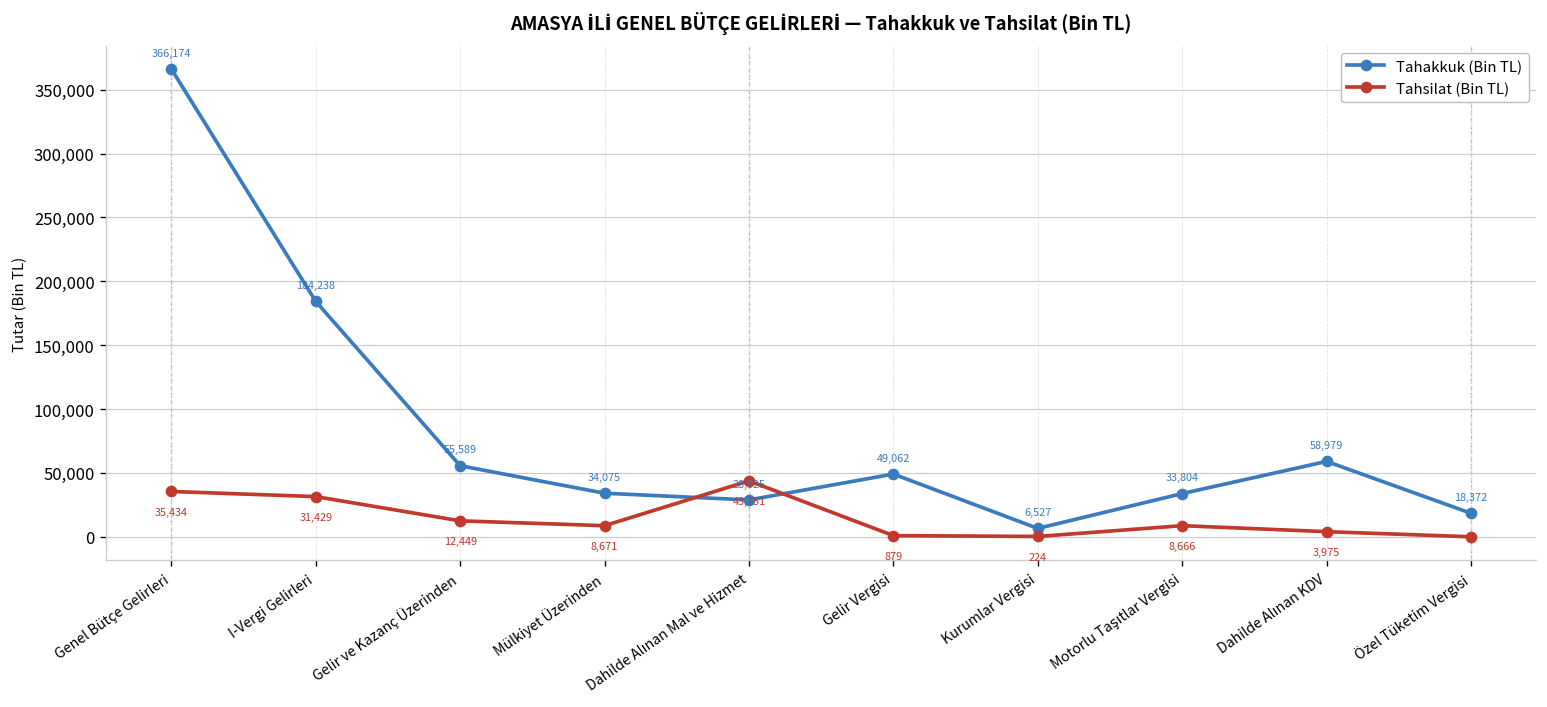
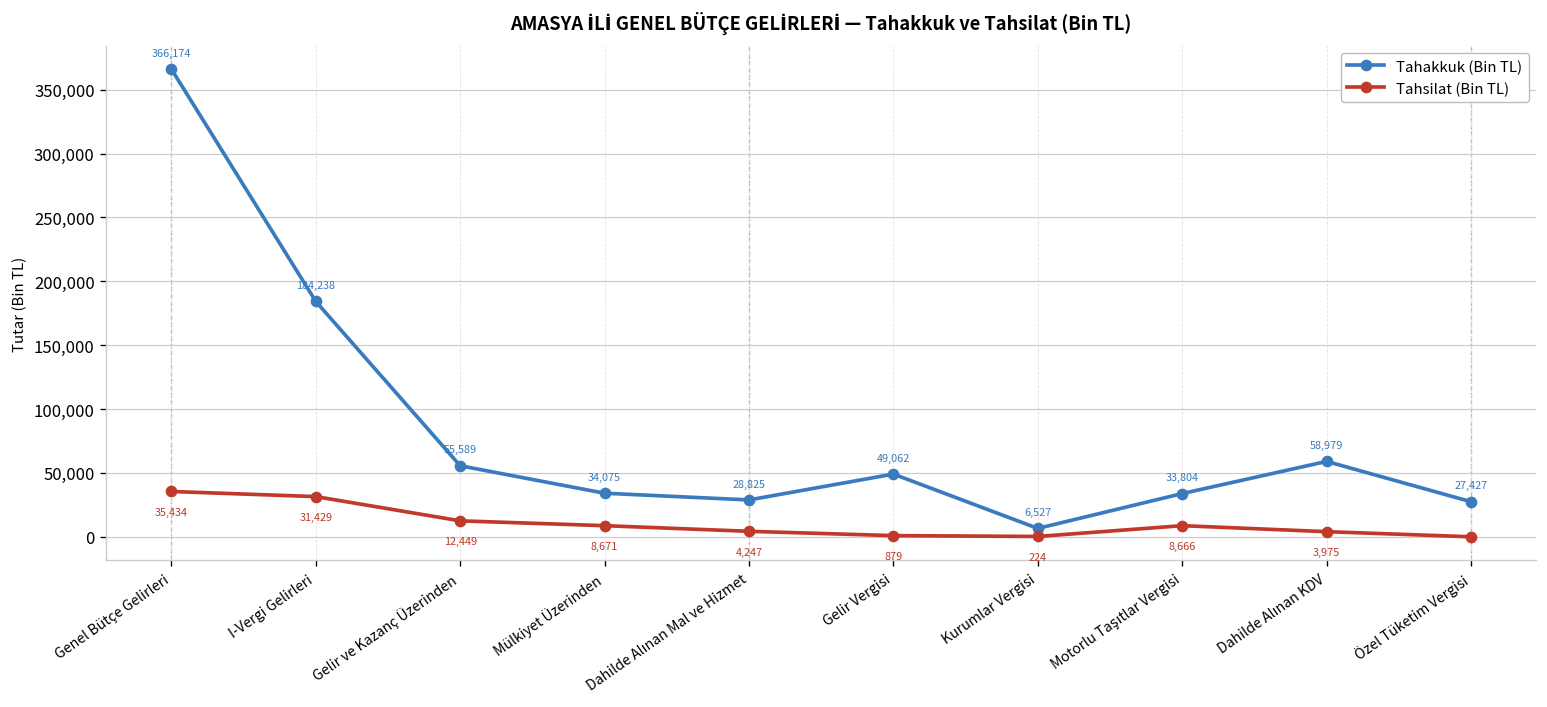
  {
    "Tahakkuk (Bin TL)": {
      "Genel Bütçe Gelirleri": "366,174",
      "I-Vergi Gelirleri": "184,238",
      "Gelir ve Kazanç Üzerinden": "55,589",
      "Mülkiyet Üzerinden": "34,075",
      "Gelir Vergisi": "49,062",
      "Kurumlar Vergisi": "6,527",
      "Motorlu Taşıtlar Vergisi": "33,804",
      "Dahilde Alınan KDV": "58,979",
-     "Özel Tüketim Vergisi": "18,372"
+     "Özel Tüketim Vergisi": "27,427"
    },
    "Tahsilat (Bin TL)": {
      "Genel Bütçe Gelirleri": "35,434",
      "I-Vergi Gelirleri": "31,429",
      "Gelir ve Kazanç Üzerinden": "12,449",
      "Mülkiyet Üzerinden": "8,671",
-     "Dahilde Alınan Mal ve Hizmet": "43,751",
+     "Dahilde Alınan Mal ve Hizmet": "4,247",
      "Gelir Vergisi": "879",
      "Kurumlar Vergisi": "224",
      "Motorlu Taşıtlar Vergisi": "8,666",
      "Dahilde Alınan KDV": "3,975"
    }
  }
